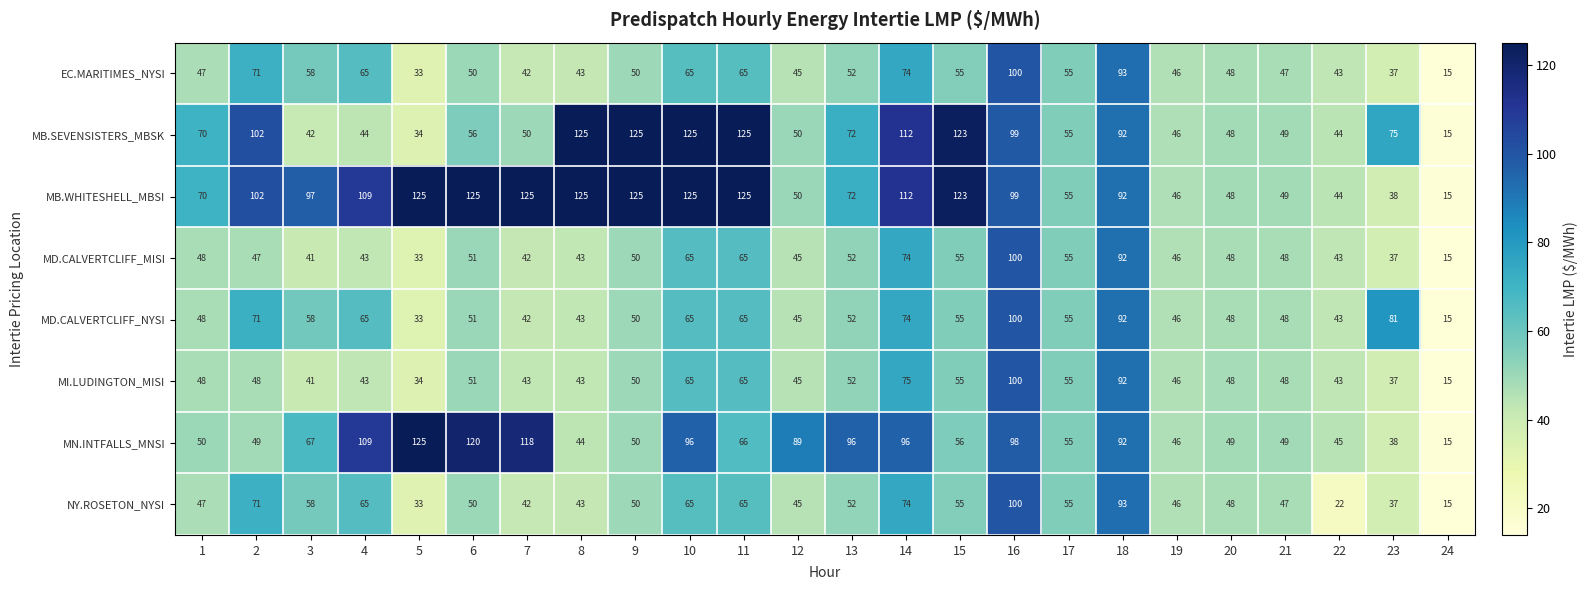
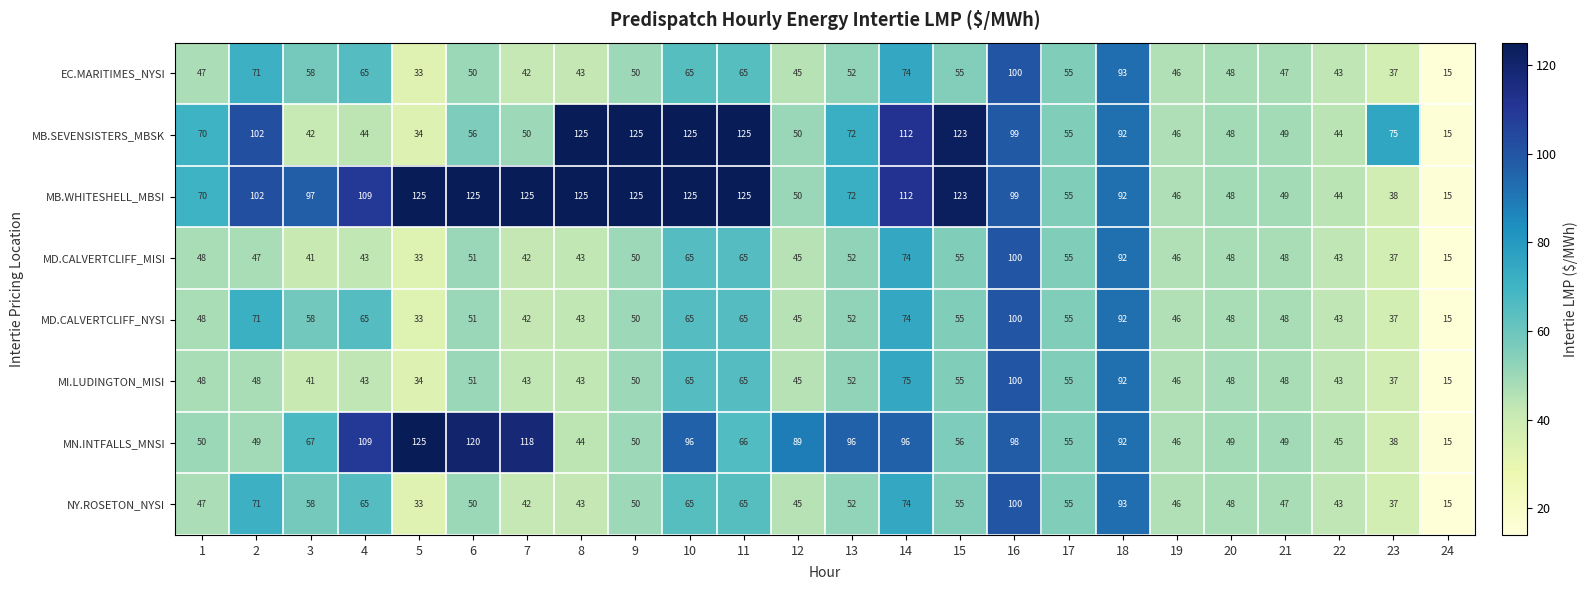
  {
    "EC.MARITIMES_NYSI": {
      "1": 47,
      "2": 71,
      "3": 58,
      "4": 65,
      "5": 33,
      "6": 50,
      "7": 42,
      "8": 43,
      "9": 50,
      "10": 65,
      "11": 65,
      "12": 45,
      "13": 52,
      "14": 74,
      "15": 55,
      "16": 100,
      "17": 55,
      "18": 93,
      "19": 46,
      "20": 48,
      "21": 47,
      "22": 43,
      "23": 37,
      "24": 15
    },
    "MB.SEVENSISTERS_MBSK": {
      "1": 70,
      "2": 102,
      "3": 42,
      "4": 44,
      "5": 34,
      "6": 56,
      "7": 50,
      "8": 125,
      "9": 125,
      "10": 125,
      "11": 125,
      "12": 50,
      "13": 72,
      "14": 112,
      "15": 123,
      "16": 99,
      "17": 55,
      "18": 92,
      "19": 46,
      "20": 48,
      "21": 49,
      "22": 44,
      "23": 75,
      "24": 15
    },
    "MB.WHITESHELL_MBSI": {
      "1": 70,
      "2": 102,
      "3": 97,
      "4": 109,
      "5": 125,
      "6": 125,
      "7": 125,
      "8": 125,
      "9": 125,
      "10": 125,
      "11": 125,
      "12": 50,
      "13": 72,
      "14": 112,
      "15": 123,
      "16": 99,
      "17": 55,
      "18": 92,
      "19": 46,
      "20": 48,
      "21": 49,
      "22": 44,
      "23": 38,
      "24": 15
    },
    "MD.CALVERTCLIFF_MISI": {
      "1": 48,
      "2": 47,
      "3": 41,
      "4": 43,
      "5": 33,
      "6": 51,
      "7": 42,
      "8": 43,
      "9": 50,
      "10": 65,
      "11": 65,
      "12": 45,
      "13": 52,
      "14": 74,
      "15": 55,
      "16": 100,
      "17": 55,
      "18": 92,
      "19": 46,
      "20": 48,
      "21": 48,
      "22": 43,
      "23": 37,
      "24": 15
    },
    "MD.CALVERTCLIFF_NYSI": {
      "1": 48,
      "2": 71,
      "3": 58,
      "4": 65,
      "5": 33,
      "6": 51,
      "7": 42,
      "8": 43,
      "9": 50,
      "10": 65,
      "11": 65,
      "12": 45,
      "13": 52,
      "14": 74,
      "15": 55,
      "16": 100,
      "17": 55,
      "18": 92,
      "19": 46,
      "20": 48,
      "21": 48,
      "22": 43,
-     "23": 81,
+     "23": 37,
      "24": 15
    },
    "MI.LUDINGTON_MISI": {
      "1": 48,
      "2": 48,
      "3": 41,
      "4": 43,
      "5": 34,
      "6": 51,
      "7": 43,
      "8": 43,
      "9": 50,
      "10": 65,
      "11": 65,
      "12": 45,
      "13": 52,
      "14": 75,
      "15": 55,
      "16": 100,
      "17": 55,
      "18": 92,
      "19": 46,
      "20": 48,
      "21": 48,
      "22": 43,
      "23": 37,
      "24": 15
    },
    "MN.INTFALLS_MNSI": {
      "1": 50,
      "2": 49,
      "3": 67,
      "4": 109,
      "5": 125,
      "6": 120,
      "7": 118,
      "8": 44,
      "9": 50,
      "10": 96,
      "11": 66,
      "12": 89,
      "13": 96,
      "14": 96,
      "15": 56,
      "16": 98,
      "17": 55,
      "18": 92,
      "19": 46,
      "20": 49,
      "21": 49,
      "22": 45,
      "23": 38,
      "24": 15
    },
    "NY.ROSETON_NYSI": {
      "1": 47,
      "2": 71,
      "3": 58,
      "4": 65,
      "5": 33,
      "6": 50,
      "7": 42,
      "8": 43,
      "9": 50,
      "10": 65,
      "11": 65,
      "12": 45,
      "13": 52,
      "14": 74,
      "15": 55,
      "16": 100,
      "17": 55,
      "18": 93,
      "19": 46,
      "20": 48,
      "21": 47,
-     "22": 22,
+     "22": 43,
      "23": 37,
      "24": 15
    }
  }
